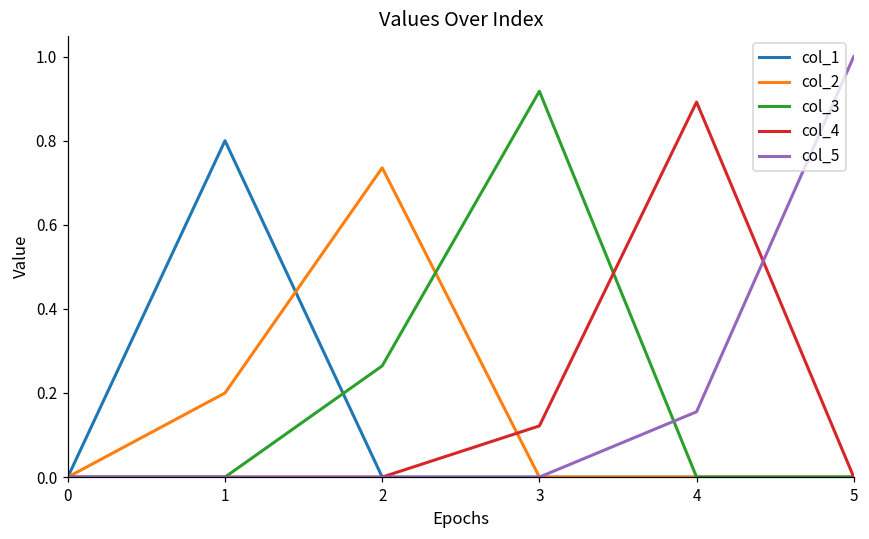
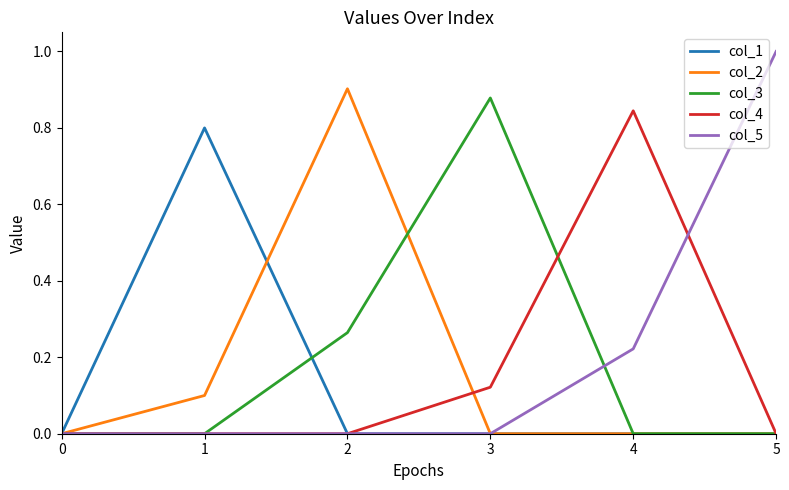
  {
    "col_1": {
      "1": 0.80
    },
    "col_2": {
-     "1": 0.2,
-     "2": 0.74
+     "1": 0.1,
+     "2": 0.90
    },
    "col_3": {
      "2": 0.26,
-     "3": 0.92
+     "3": 0.88
    },
    "col_4": {
      "3": 0.12,
-     "4": 0.89
+     "4": 0.84
    },
    "col_5": {
-     "4": 0.16,
+     "4": 0.22,
      "5": 1.00
    }
  }
